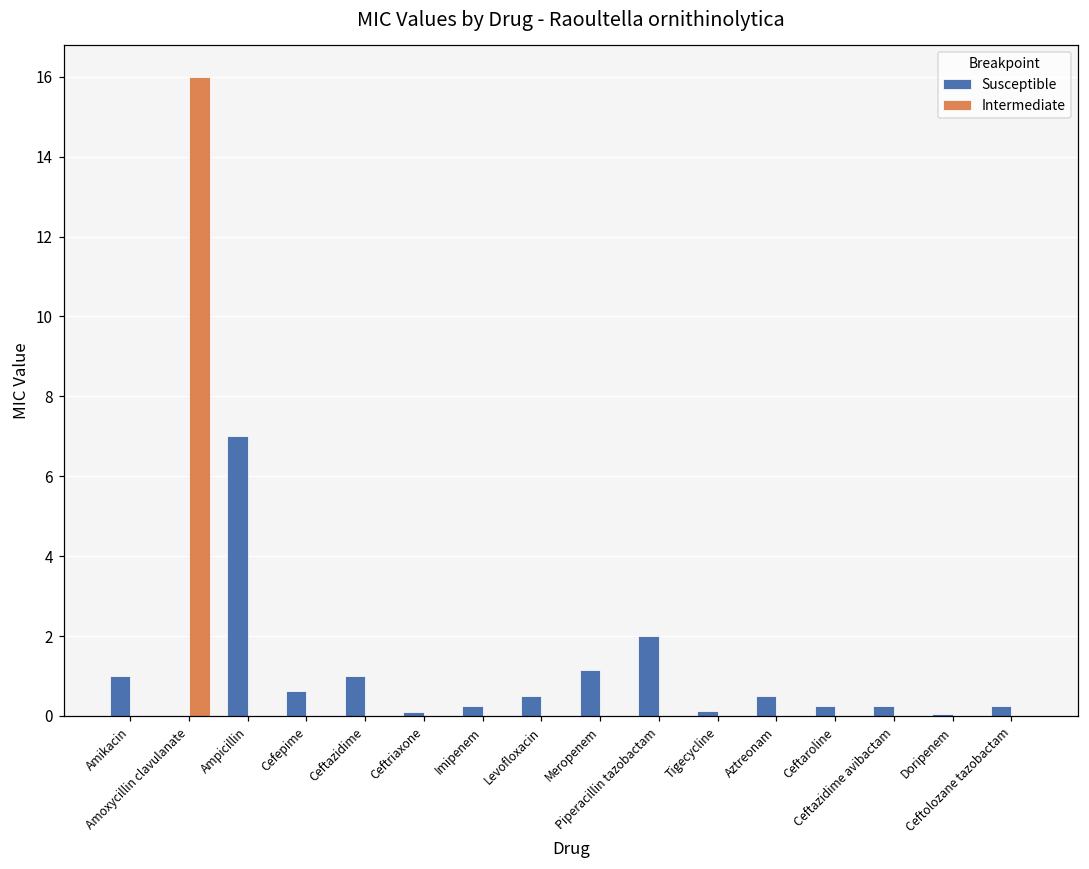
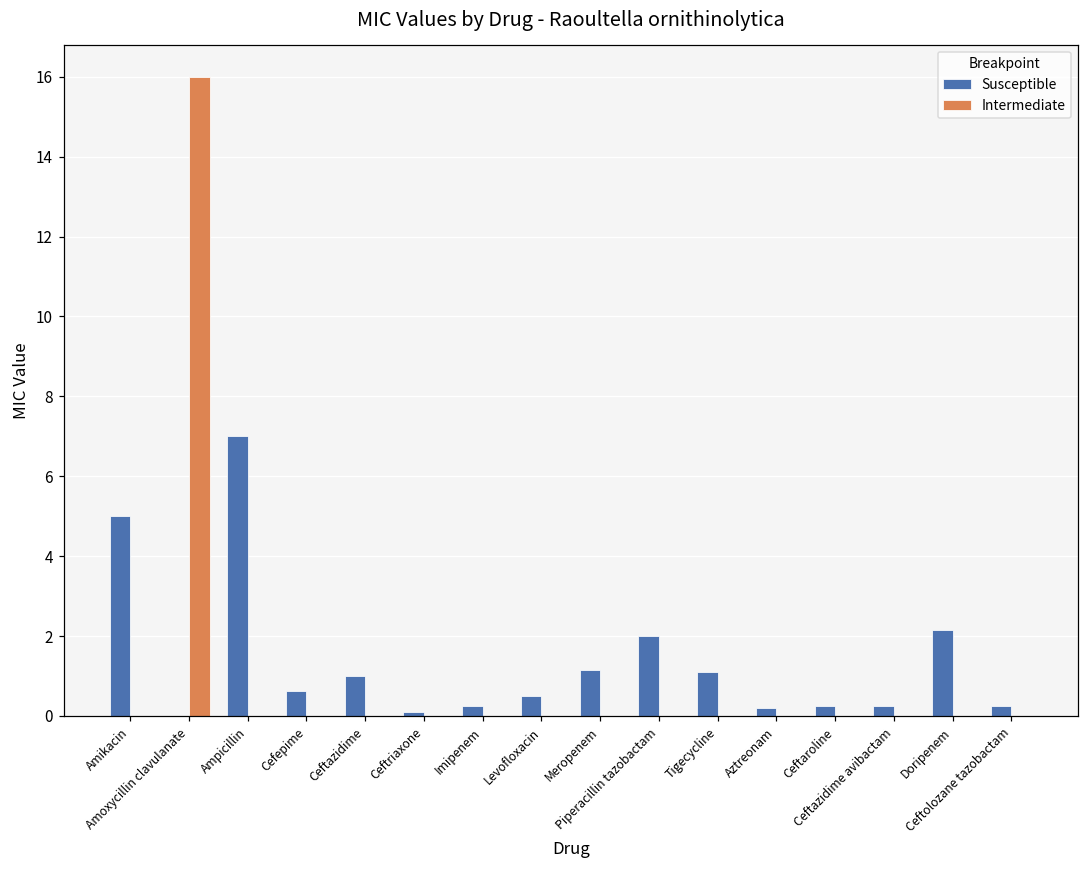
  {
    "Susceptible": {
-     "Amikacin": 1,
+     "Amikacin": 5,
      "Amoxycillin clavulanate": 0.0,
      "Ampicillin": 7.0,
      "Cefepime": 0.6,
      "Ceftazidime": 1.0,
      "Ceftriaxone": 0.1,
      "Imipenem": 0.3,
      "Levofloxacin": 0.5,
      "Meropenem": 1.2,
      "Piperacillin tazobactam": 2.0,
-     "Tigecycline": 0.1,
-     "Aztreonam": 0.5,
+     "Tigecycline": 1.1,
+     "Aztreonam": 0.2,
      "Ceftaroline": 0.3,
      "Ceftazidime avibactam": 0.3,
-     "Doripenem": 0.1,
+     "Doripenem": 2.1,
      "Ceftolozane tazobactam": 0.3
    },
    "Intermediate": {
      "Amikacin": 0.0,
      "Amoxycillin clavulanate": 16.0,
      "Ampicillin": 0.0,
      "Cefepime": 0.0,
      "Ceftazidime": 0.0,
      "Ceftriaxone": 0.0,
      "Imipenem": 0.0,
      "Levofloxacin": 0.0,
      "Meropenem": 0.0,
      "Piperacillin tazobactam": 0.0,
      "Tigecycline": 0.0,
      "Aztreonam": 0.0,
      "Ceftaroline": 0.0,
      "Ceftazidime avibactam": 0.0,
      "Doripenem": 0.0,
      "Ceftolozane tazobactam": 0.0
    }
  }
